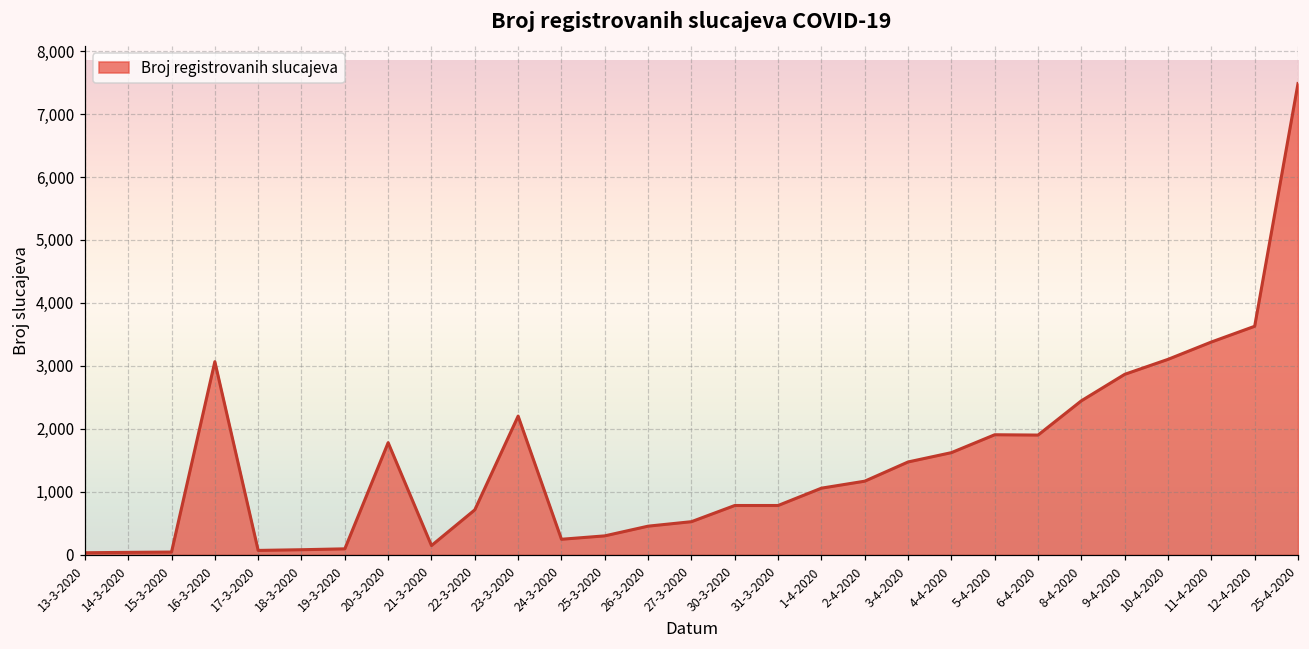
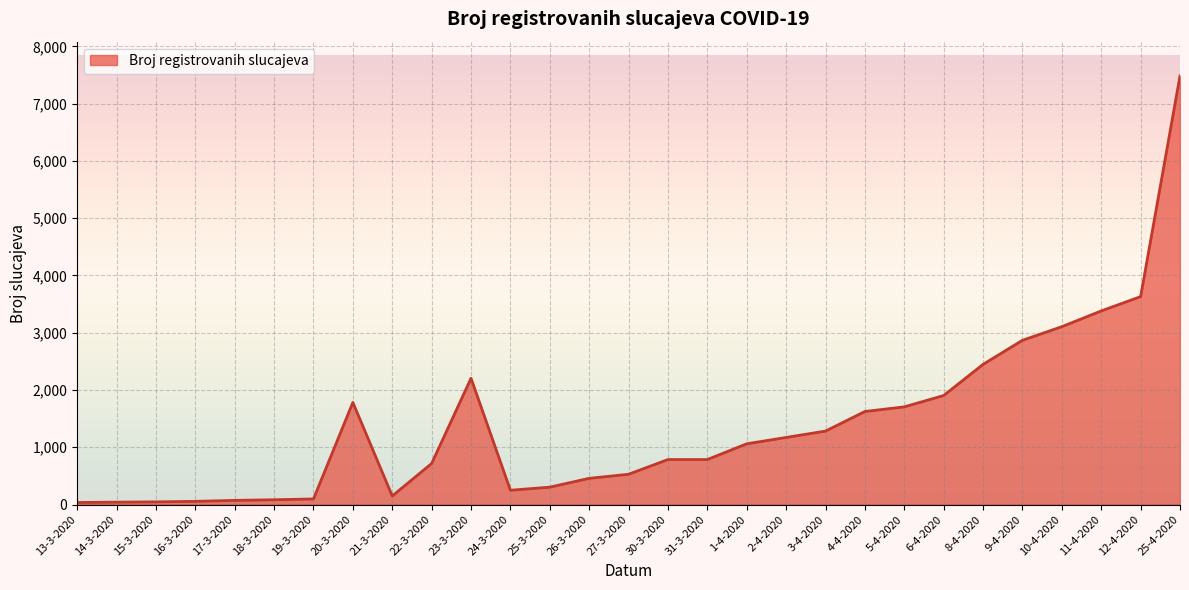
  {
    "13-3-2020": "0",
    "14-3-2020": "0",
    "15-3-2020": "0",
-   "16-3-2020": "3,100",
+   "16-3-2020": "100",
    "17-3-2020": "100",
    "18-3-2020": "100",
    "19-3-2020": "100",
    "20-3-2020": "1,800",
    "21-3-2020": "100",
    "22-3-2020": "700",
    "23-3-2020": "2,200",
    "24-3-2020": "200",
    "25-3-2020": "300",
    "26-3-2020": "500",
    "27-3-2020": "500",
    "30-3-2020": "800",
    "31-3-2020": "800",
    "1-4-2020": "1,100",
    "2-4-2020": "1,200",
-   "3-4-2020": "1,500",
+   "3-4-2020": "1,300",
    "4-4-2020": "1,600",
-   "5-4-2020": "1,900",
+   "5-4-2020": "1,700",
    "6-4-2020": "1,900",
    "8-4-2020": "2,400",
    "9-4-2020": "2,900",
    "10-4-2020": "3,100",
    "11-4-2020": "3,400",
    "12-4-2020": "3,600",
    "25-4-2020": "7,500"
  }
